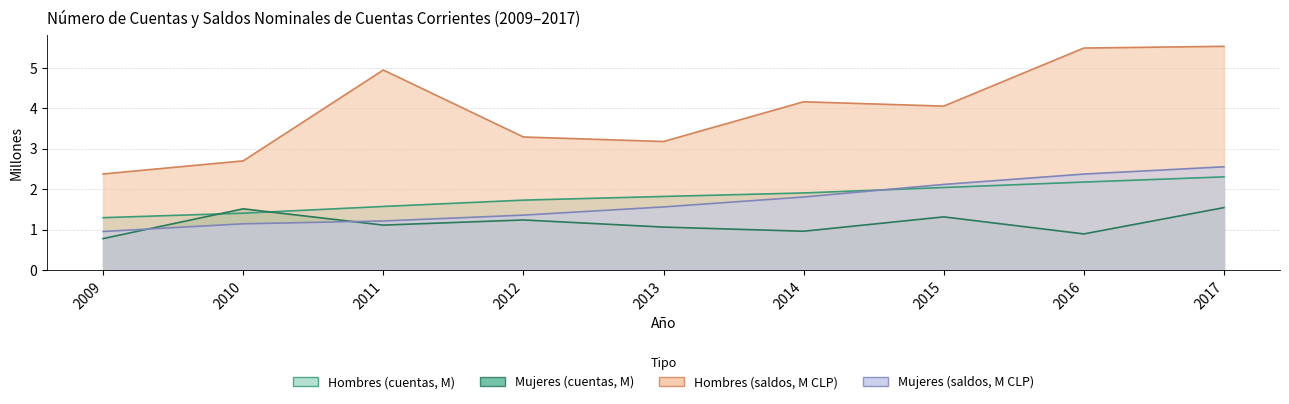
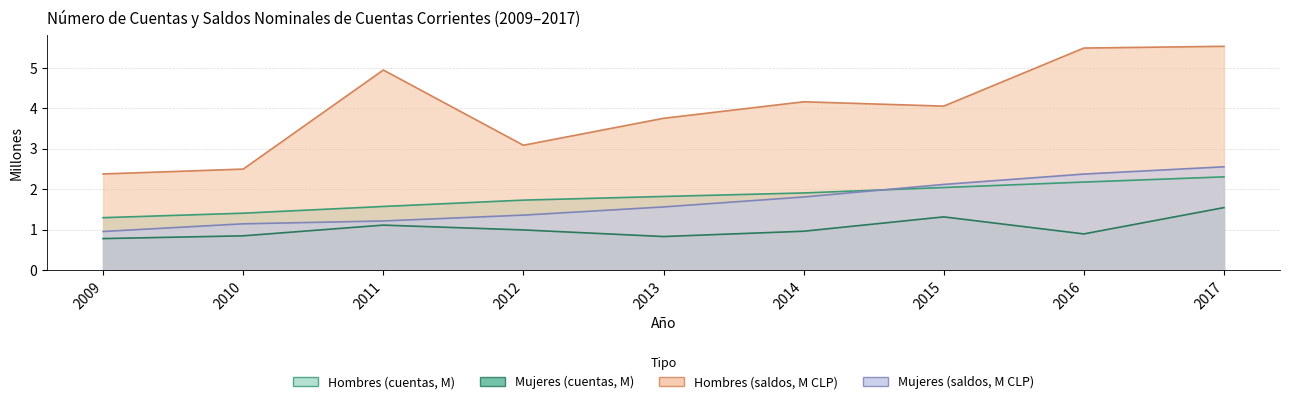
  {
    "Mujeres (cuentas, M)": {
      "2009": 0.8,
-     "2010": 1.5,
+     "2010": 0.8,
      "2011": 1.1,
-     "2012": 1.2,
-     "2013": 1.1,
+     "2012": 1.0,
+     "2013": 0.8,
      "2014": 1.0,
      "2015": 1.3,
      "2016": 0.9,
      "2017": 1.5
    },
    "Hombres (saldos, M CLP)": {
      "2009": 2.4,
-     "2010": 2.7,
+     "2010": 2.5,
      "2011": 4.9,
-     "2012": 3.3,
-     "2013": 3.2,
+     "2012": 3.1,
+     "2013": 3.8,
      "2014": 4.2,
      "2015": 4.1,
      "2016": 5.5,
      "2017": 5.5
    }
  }
